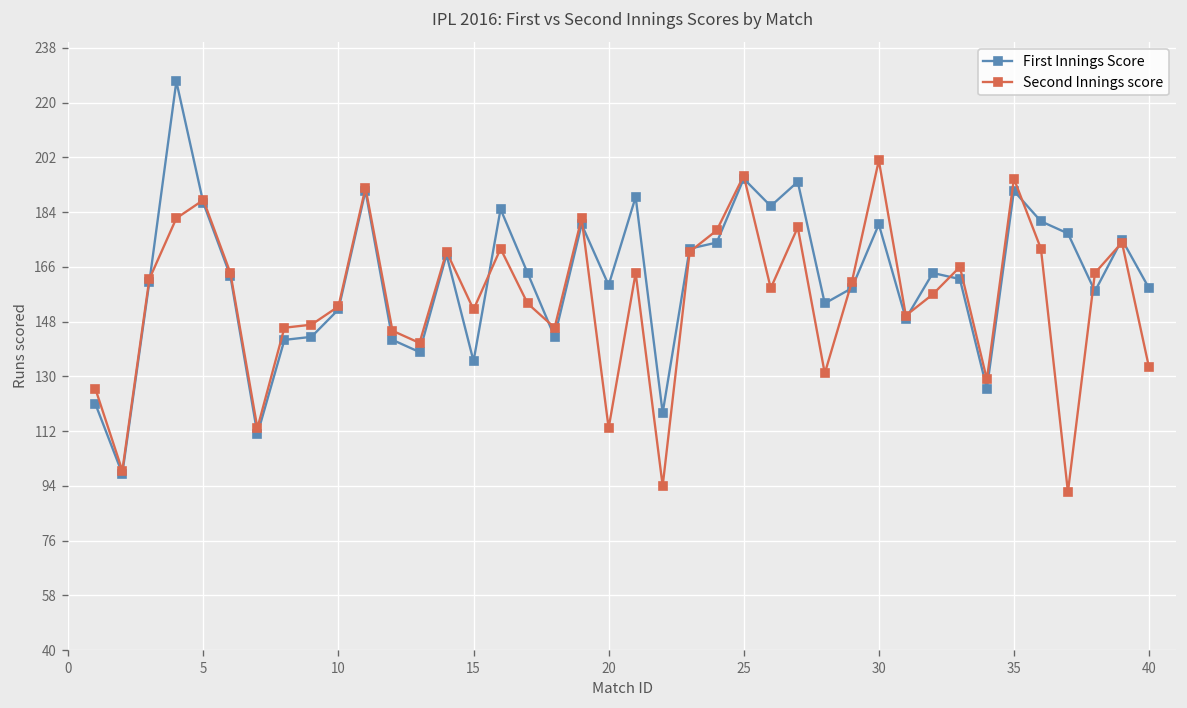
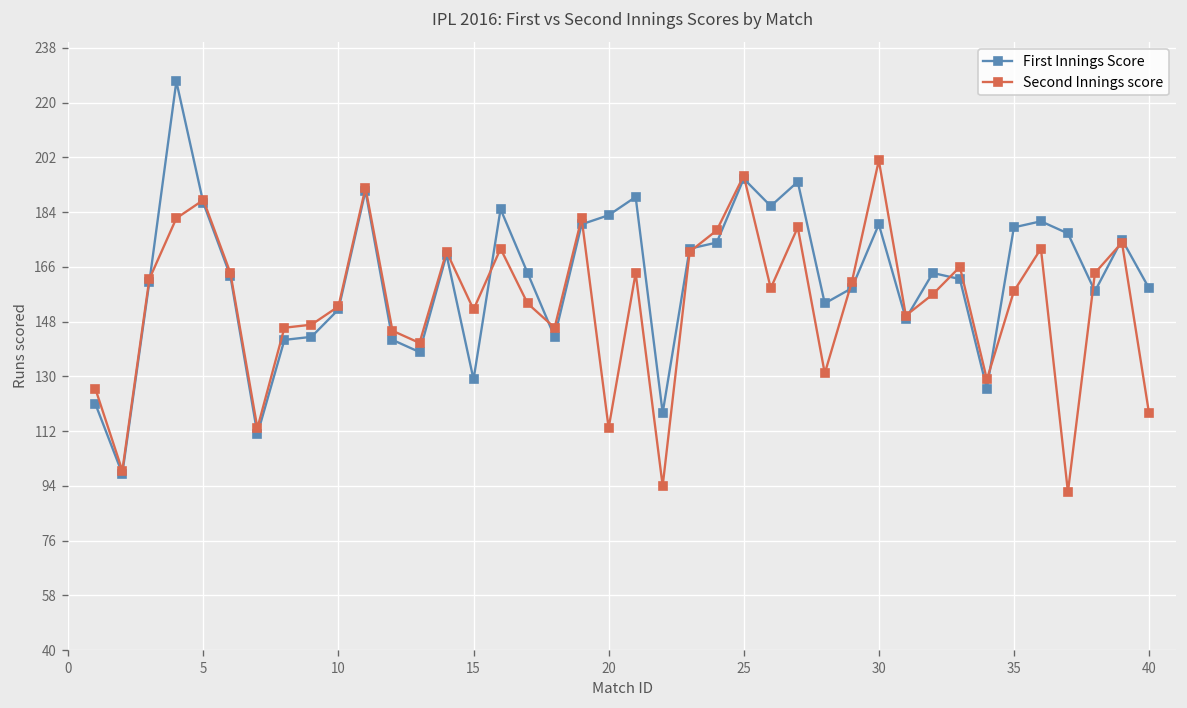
  {
    "First Innings Score": {
-     "15": 135,
-     "20": 160,
+     "15": 129,
+     "20": 183,
      "30": 180,
-     "35": 191,
+     "35": 179,
      "40": 159
    },
    "Second Innings score": {
      "15": 152,
      "20": 113,
      "30": 201,
-     "35": 195,
-     "40": 133
+     "35": 158,
+     "40": 118
    }
  }
